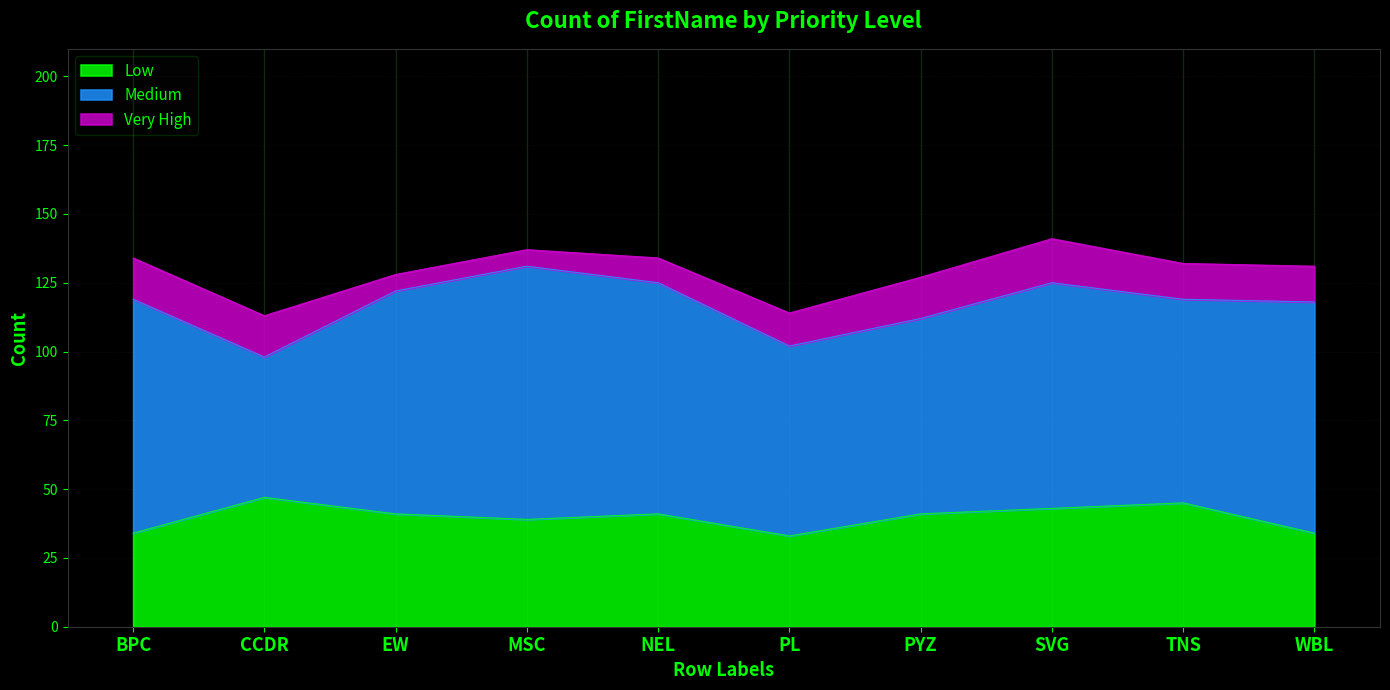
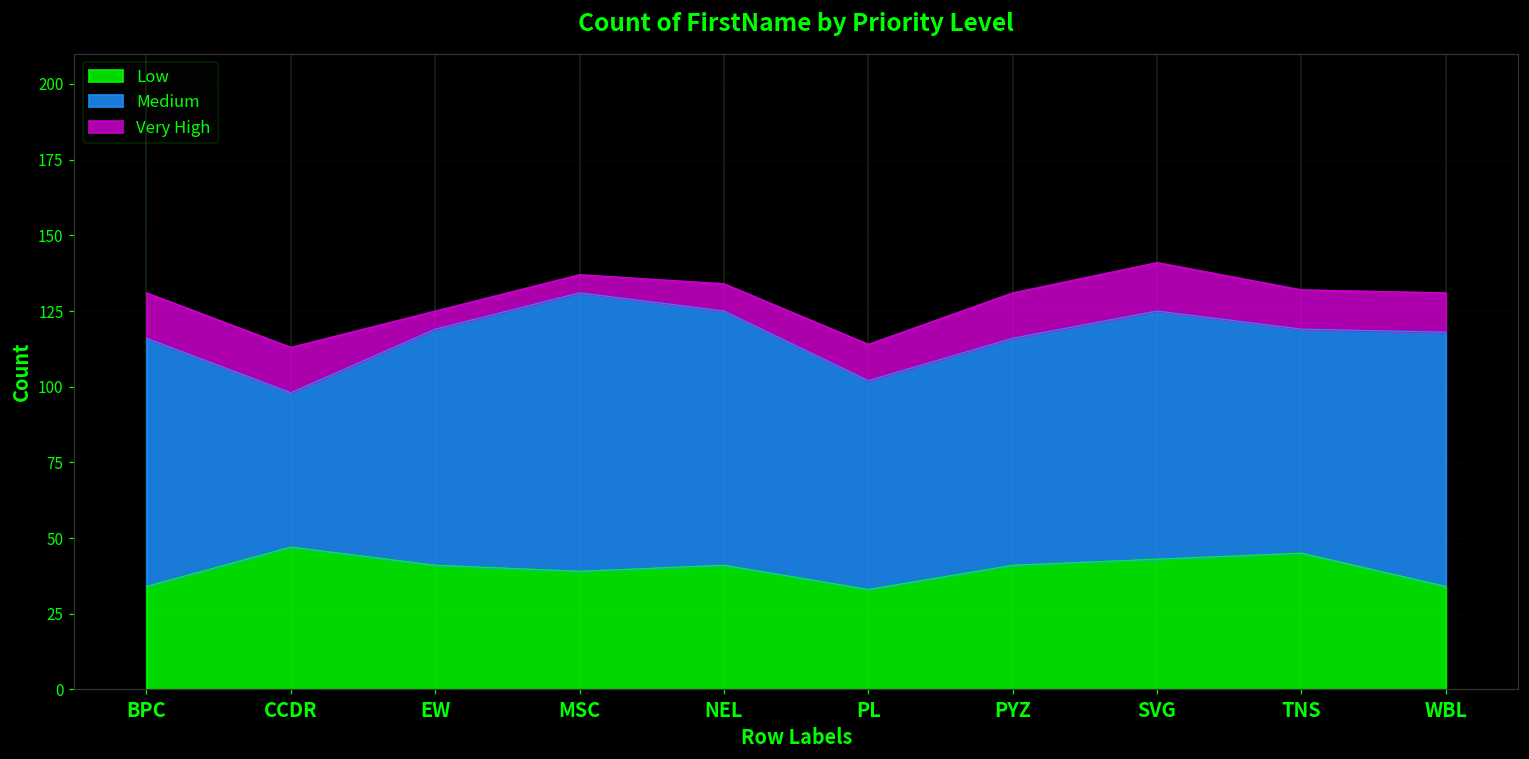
  {
    "Medium": {
-     "BPC": 85,
+     "BPC": 82,
      "CCDR": 51,
-     "EW": 81,
+     "EW": 78,
      "MSC": 92,
      "NEL": 84,
      "PL": 69,
-     "PYZ": 71,
+     "PYZ": 75,
      "SVG": 82,
      "TNS": 74,
      "WBL": 84
    },
    "Very High": {
      "BPC": 15,
      "CCDR": 15,
      "EW": 6,
      "MSC": 6,
      "NEL": 9,
      "PL": 12,
      "PYZ": 15,
      "SVG": 16,
      "TNS": 13,
      "WBL": 13
    }
  }
